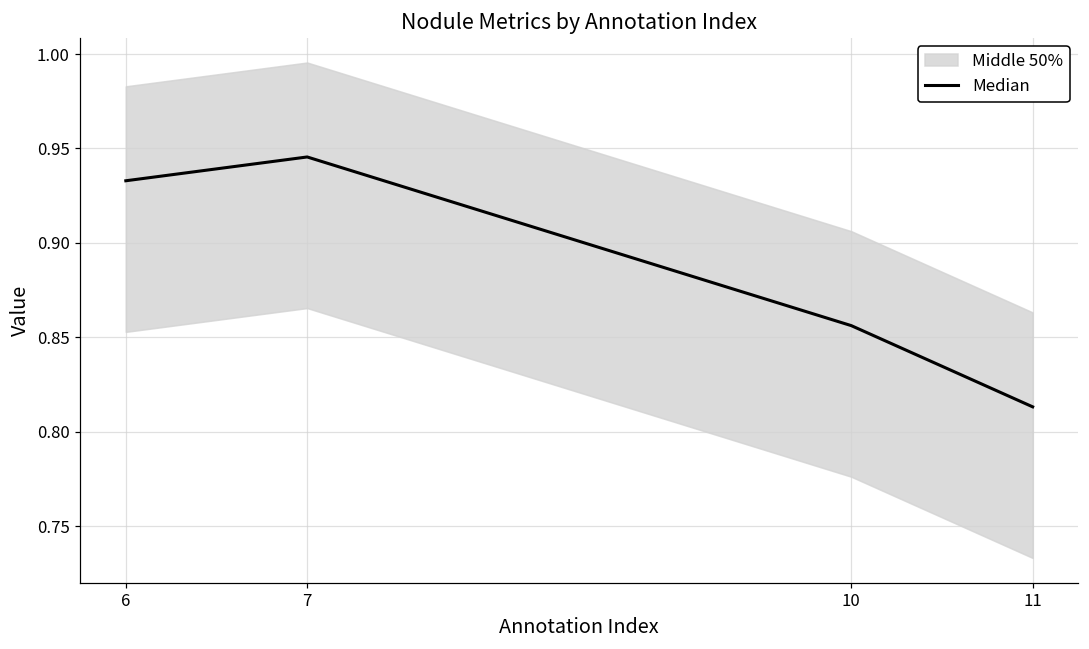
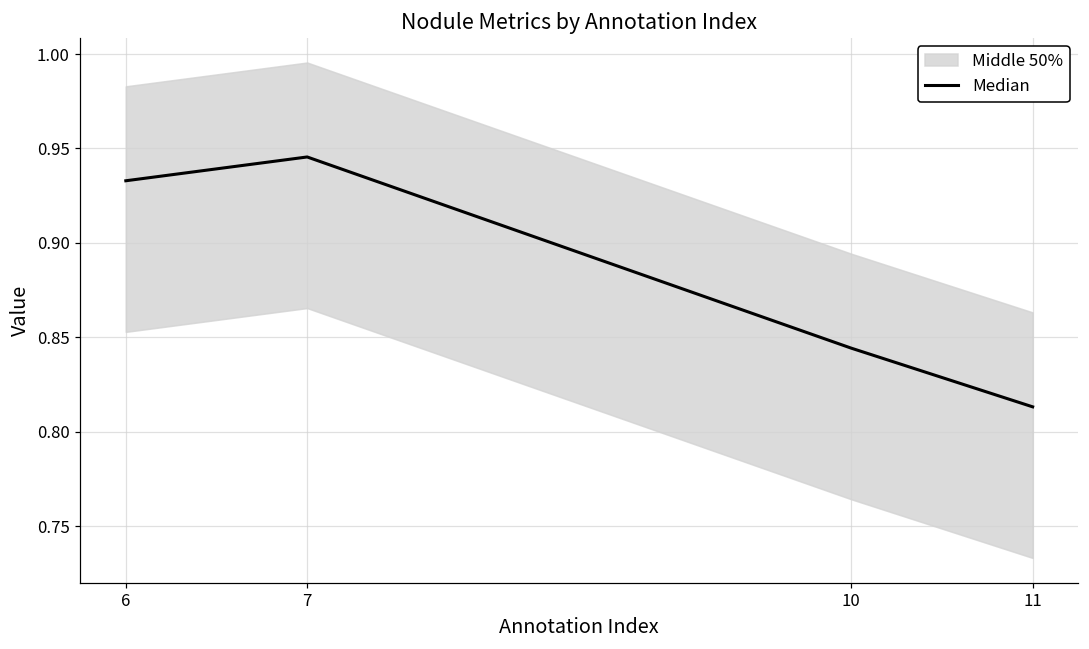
  {
    "Median": {
      "6": 0.933,
      "7": 0.946,
-     "10": 0.856,
+     "10": 0.844,
      "11": 0.813
    }
  }
